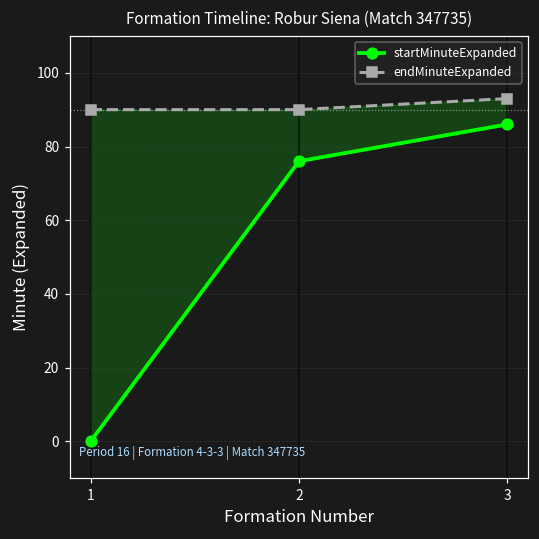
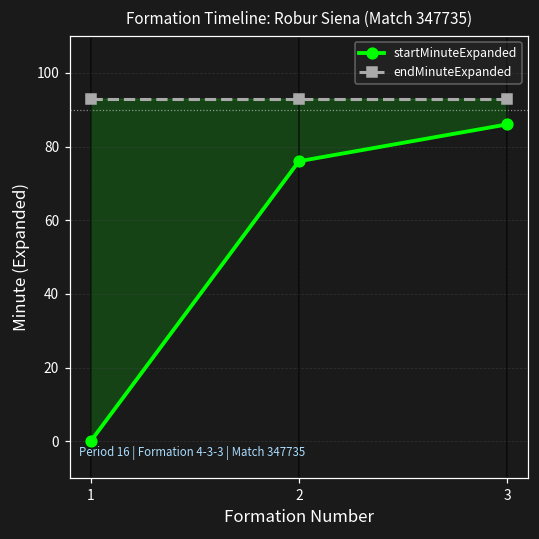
  {
    "startMinuteExpanded": {
      "2": 76,
      "3": 86
    },
    "endMinuteExpanded": {
-     "1": 90,
-     "2": 90,
+     "1": 93,
+     "2": 93,
      "3": 93
    }
  }
